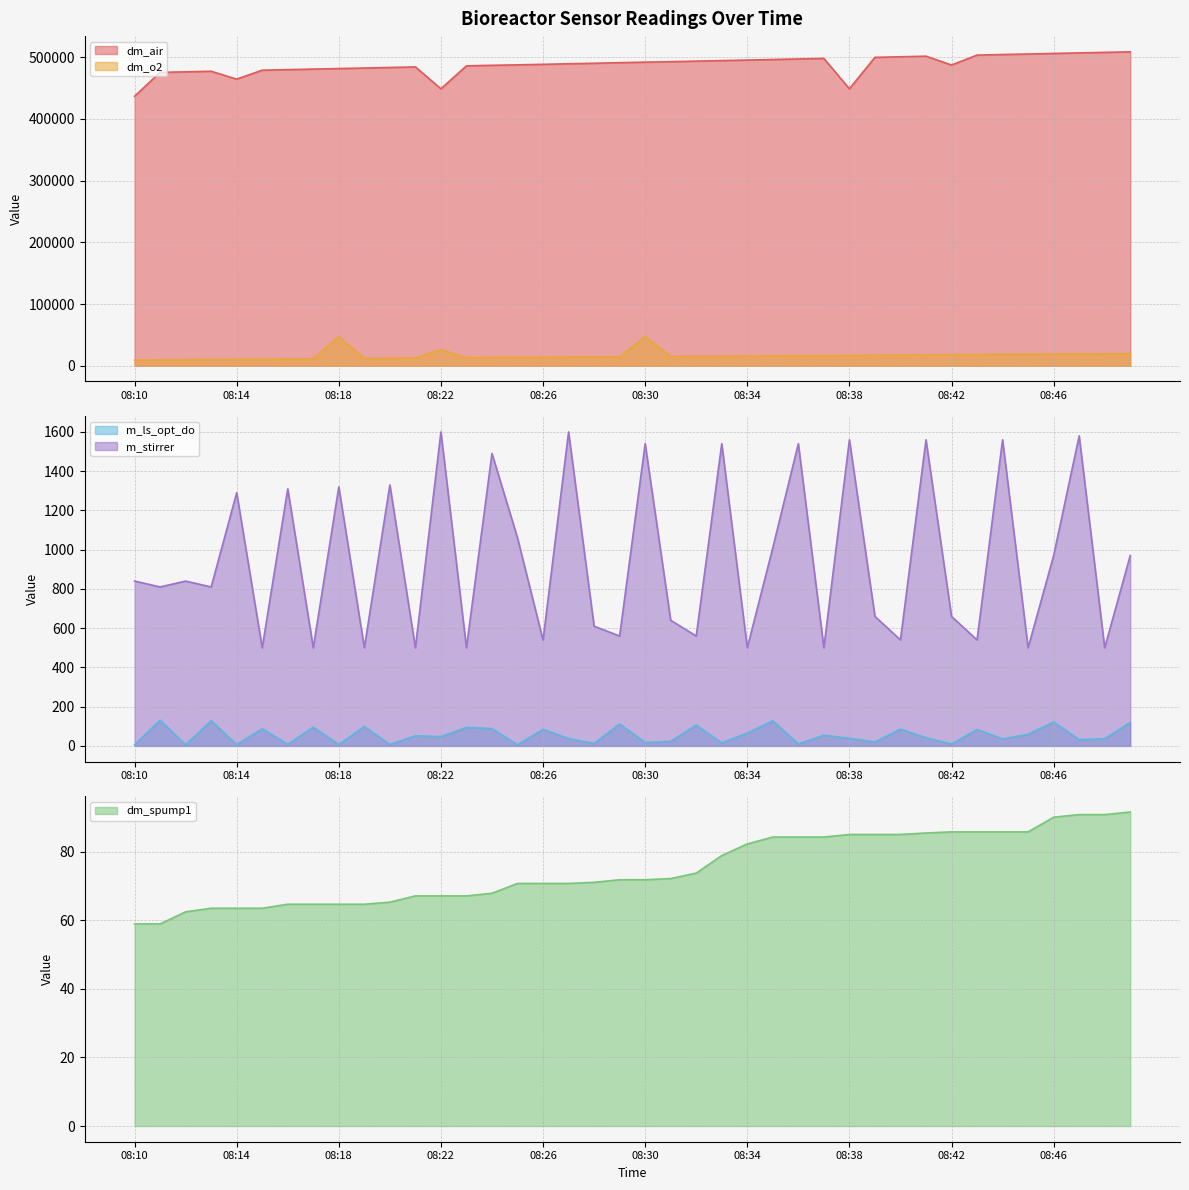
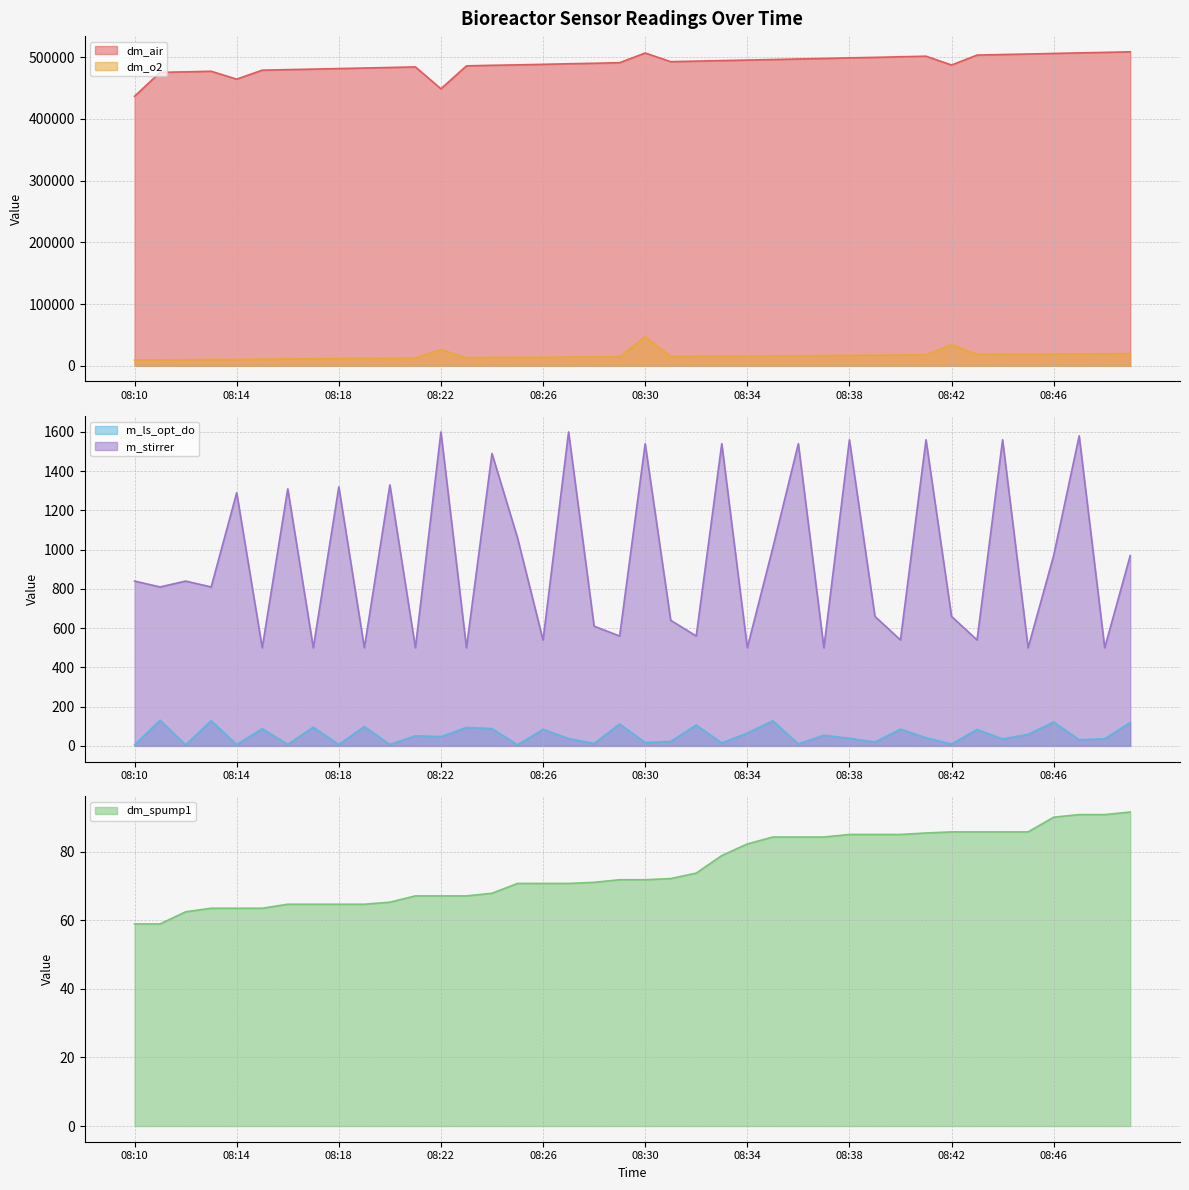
  {
    "Bioreactor Sensor Readings Over Time": {
      "dm_air": {
        "08:10": 440000,
        "08:14": 460000,
        "08:18": 480000,
        "08:22": 450000,
        "08:26": 490000,
-       "08:30": 490000,
+       "08:30": 510000,
        "08:34": 500000,
-       "08:38": 450000,
+       "08:38": 500000,
        "08:42": 490000,
        "08:46": 510000
      },
      "dm_o2": {
        "08:10": 10000,
        "08:14": 10000,
-       "08:18": 50000,
+       "08:18": 10000,
        "08:22": 30000,
        "08:26": 10000,
        "08:30": 50000,
        "08:34": 20000,
        "08:38": 20000,
-       "08:42": 20000,
+       "08:42": 30000,
        "08:46": 20000
      }
    }
  }
